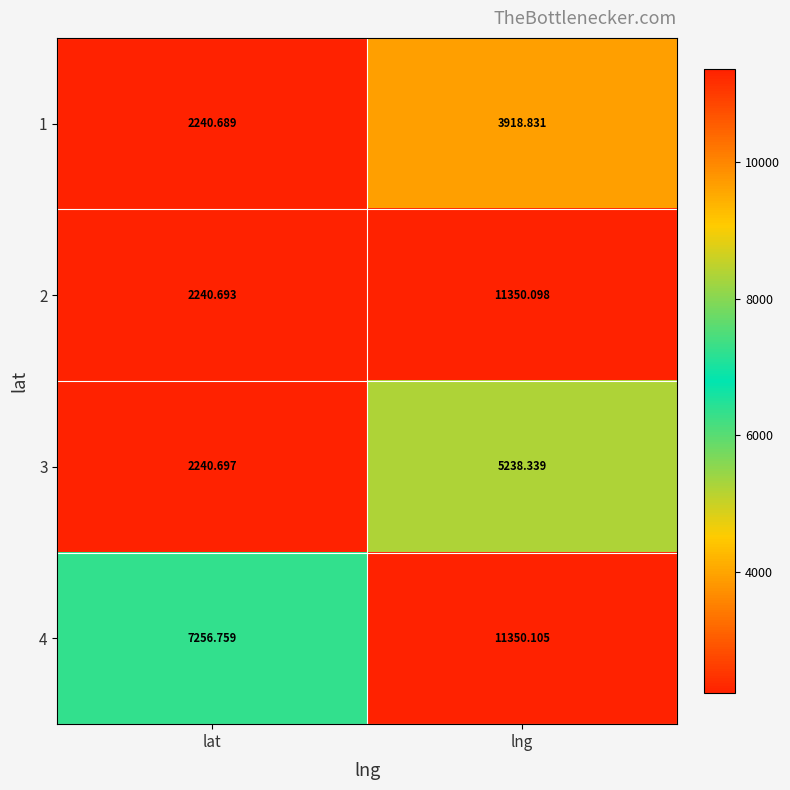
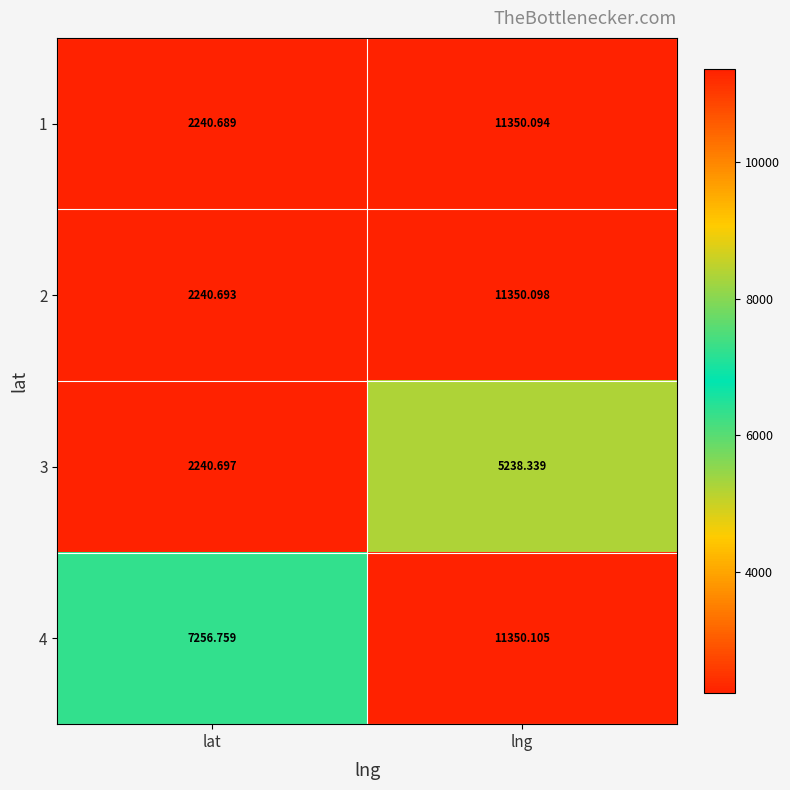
  {
    "1": {
      "lat": 2240.689,
-     "lng": 3918.831
+     "lng": 11350.094
    },
    "2": {
      "lat": 2240.693,
      "lng": 11350.098
    },
    "3": {
      "lat": 2240.697,
      "lng": 5238.339
    },
    "4": {
      "lat": 7256.759,
      "lng": 11350.105
    }
  }
